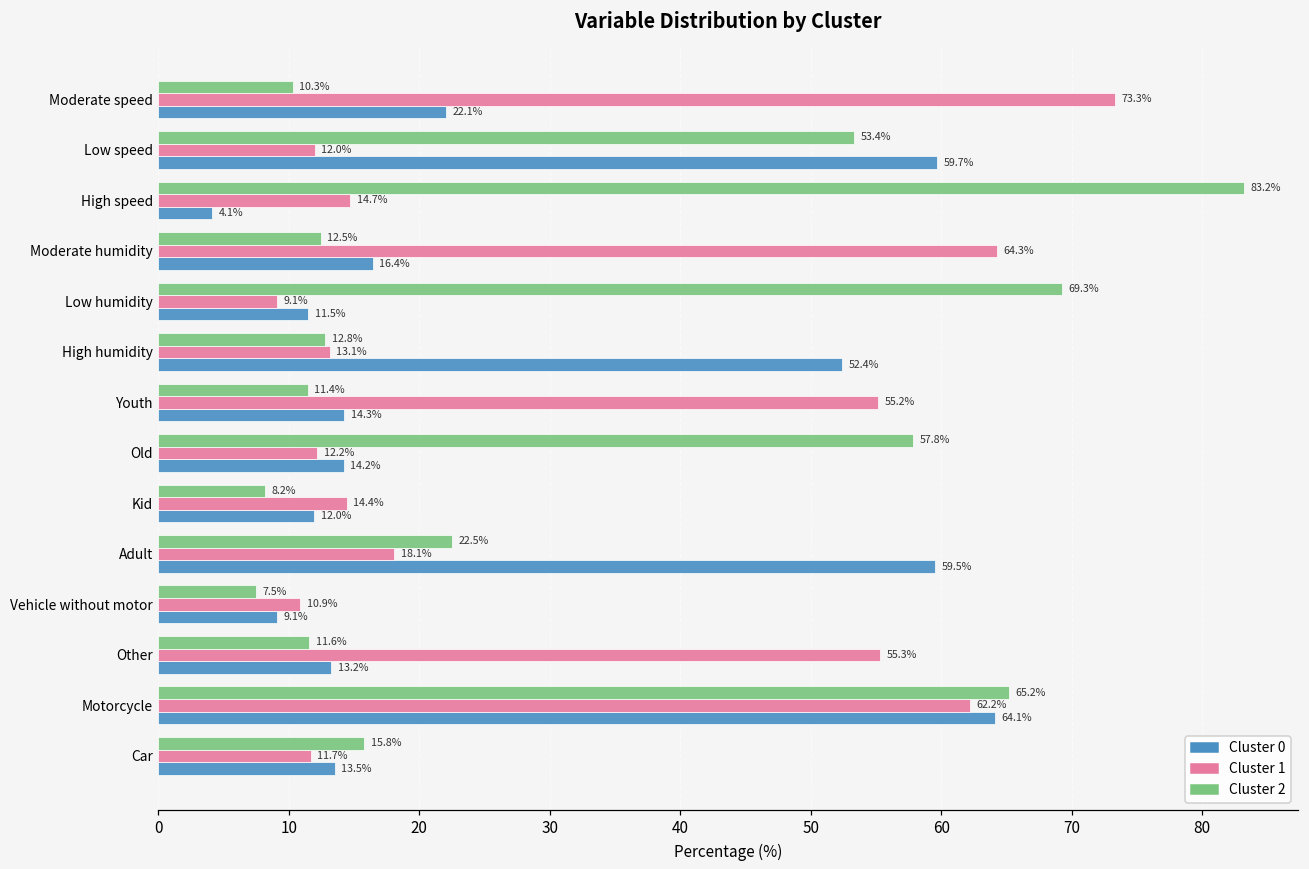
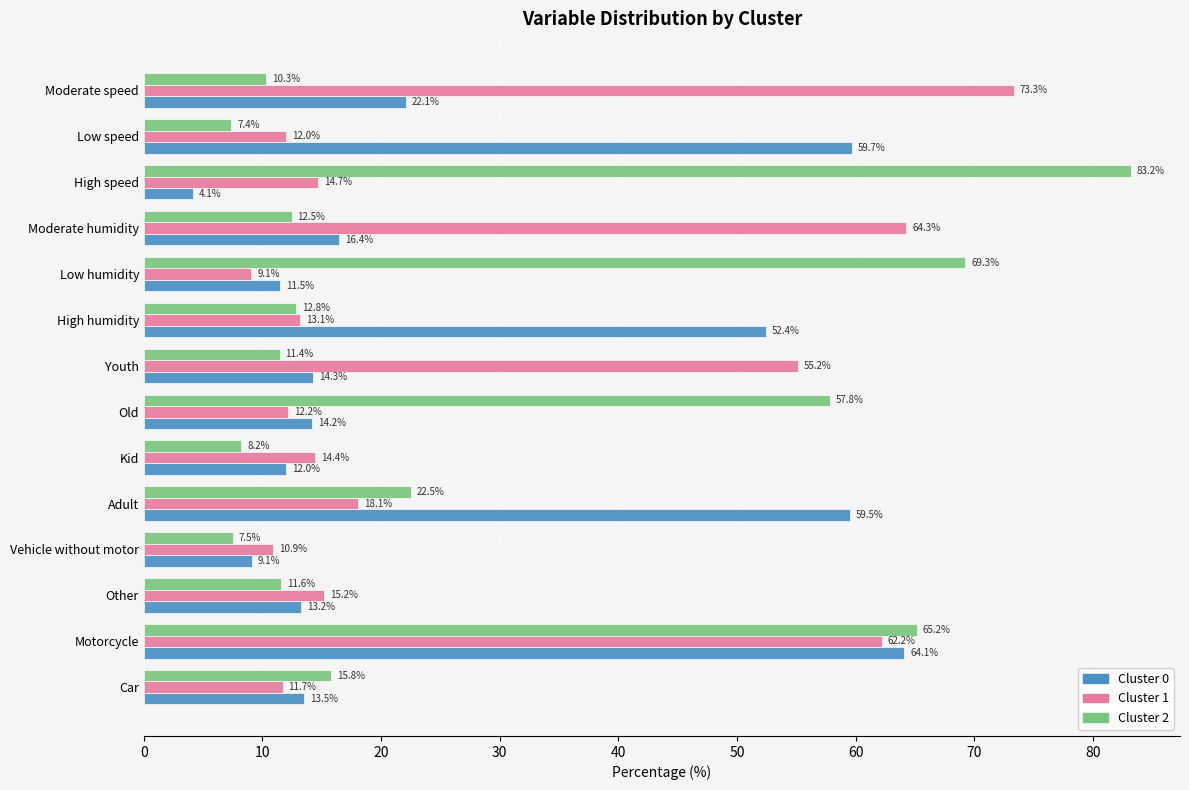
  {
    "Cluster 0": {
      "Moderate speed": "22.1%",
      "Low speed": "59.7%",
      "High speed": "4.1%",
      "Moderate humidity": "16.4%",
      "Low humidity": "11.5%",
      "High humidity": "52.4%",
      "Youth": "14.3%",
      "Old": "14.2%",
      "Kid": "12.0%",
      "Adult": "59.5%",
      "Vehicle without motor": "9.1%",
      "Other": "13.2%",
      "Motorcycle": "64.1%",
      "Car": "13.5%"
    },
    "Cluster 1": {
      "Moderate speed": "73.3%",
      "Low speed": "12.0%",
      "High speed": "14.7%",
      "Moderate humidity": "64.3%",
      "Low humidity": "9.1%",
      "High humidity": "13.1%",
      "Youth": "55.2%",
      "Old": "12.2%",
      "Kid": "14.4%",
      "Adult": "18.1%",
      "Vehicle without motor": "10.9%",
-     "Other": "55.3%",
+     "Other": "15.2%",
      "Motorcycle": "62.2%",
      "Car": "11.7%"
    },
    "Cluster 2": {
      "Moderate speed": "10.3%",
-     "Low speed": "53.4%",
+     "Low speed": "7.4%",
      "High speed": "83.2%",
      "Moderate humidity": "12.5%",
      "Low humidity": "69.3%",
      "High humidity": "12.8%",
      "Youth": "11.4%",
      "Old": "57.8%",
      "Kid": "8.2%",
      "Adult": "22.5%",
      "Vehicle without motor": "7.5%",
      "Other": "11.6%",
      "Motorcycle": "65.2%",
      "Car": "15.8%"
    }
  }
